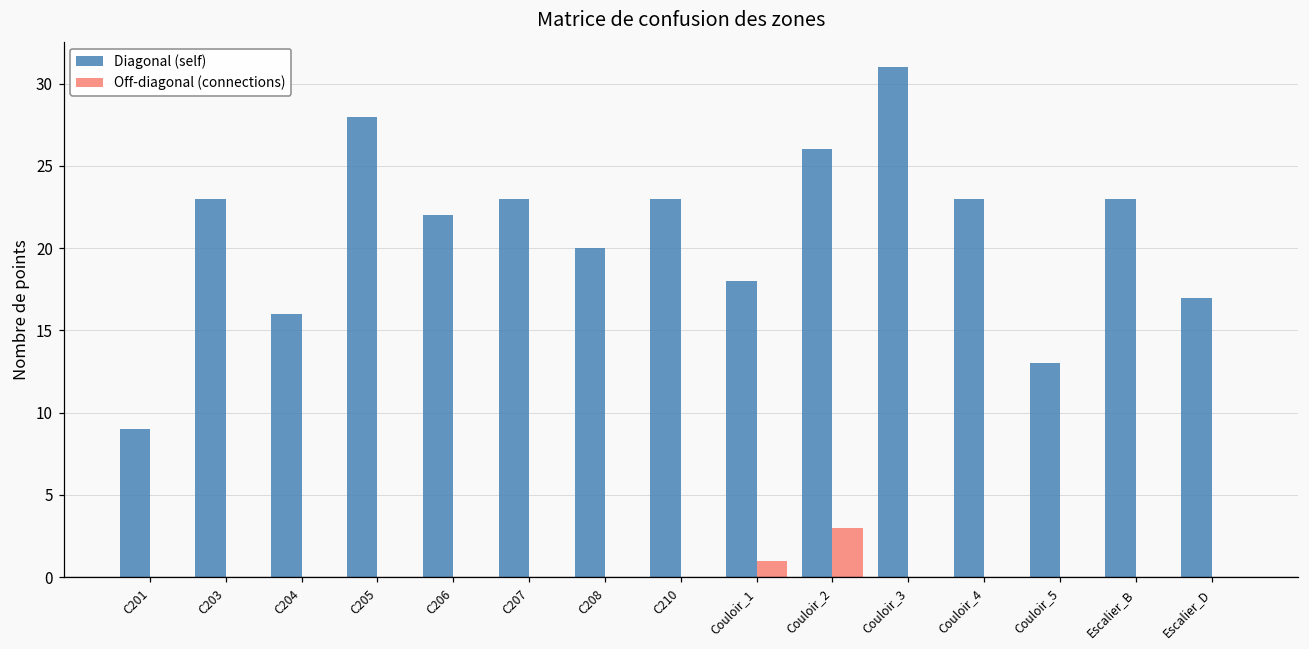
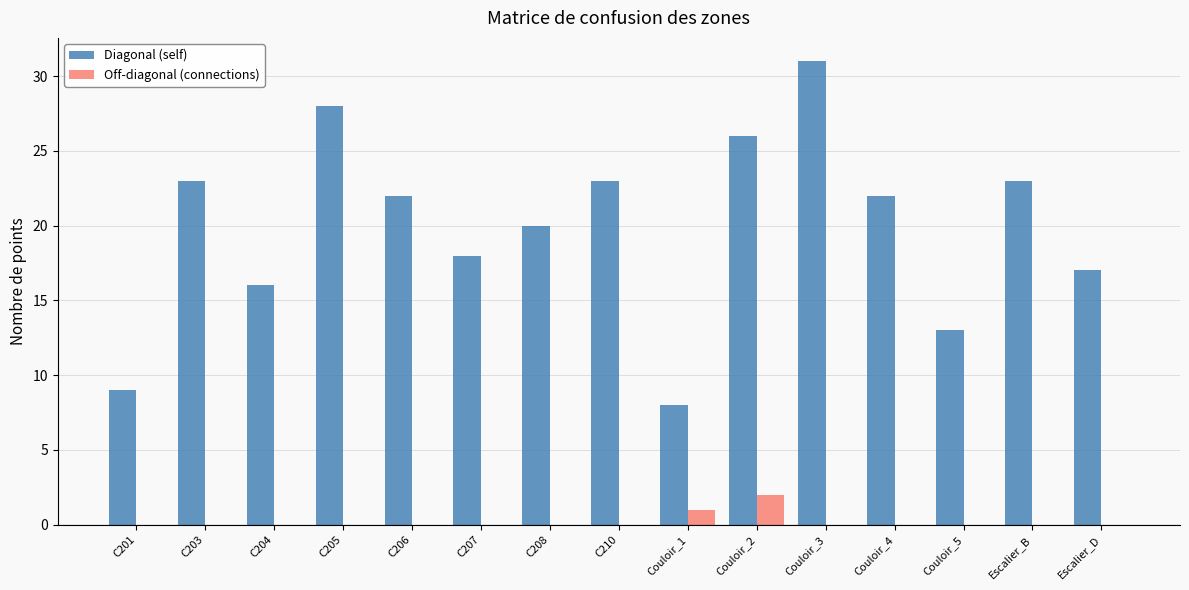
  {
    "Diagonal (self)": {
      "C201": 9,
      "C203": 23,
      "C204": 16,
      "C205": 28,
      "C206": 22,
-     "C207": 23,
+     "C207": 18,
      "C208": 20,
      "C210": 23,
-     "Couloir_1": 18,
+     "Couloir_1": 8,
      "Couloir_2": 26,
      "Couloir_3": 31,
-     "Couloir_4": 23,
+     "Couloir_4": 22,
      "Couloir_5": 13,
      "Escalier_B": 23,
      "Escalier_D": 17
    },
    "Off-diagonal (connections)": {
      "C201": 0,
      "C203": 0,
      "C204": 0,
      "C205": 0,
      "C206": 0,
      "C207": 0,
      "C208": 0,
      "C210": 0,
      "Couloir_1": 1,
-     "Couloir_2": 3,
+     "Couloir_2": 2,
      "Couloir_3": 0,
      "Couloir_4": 0,
      "Couloir_5": 0,
      "Escalier_B": 0,
      "Escalier_D": 0
    }
  }
